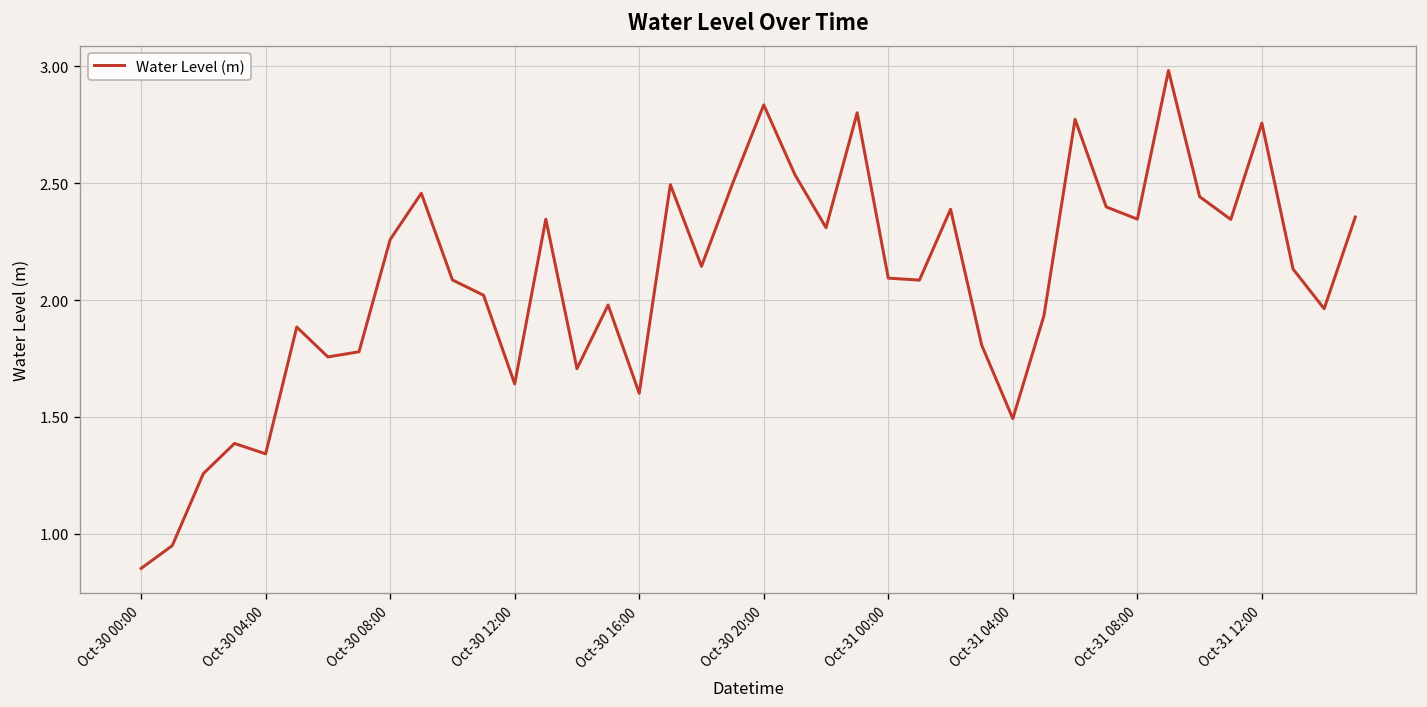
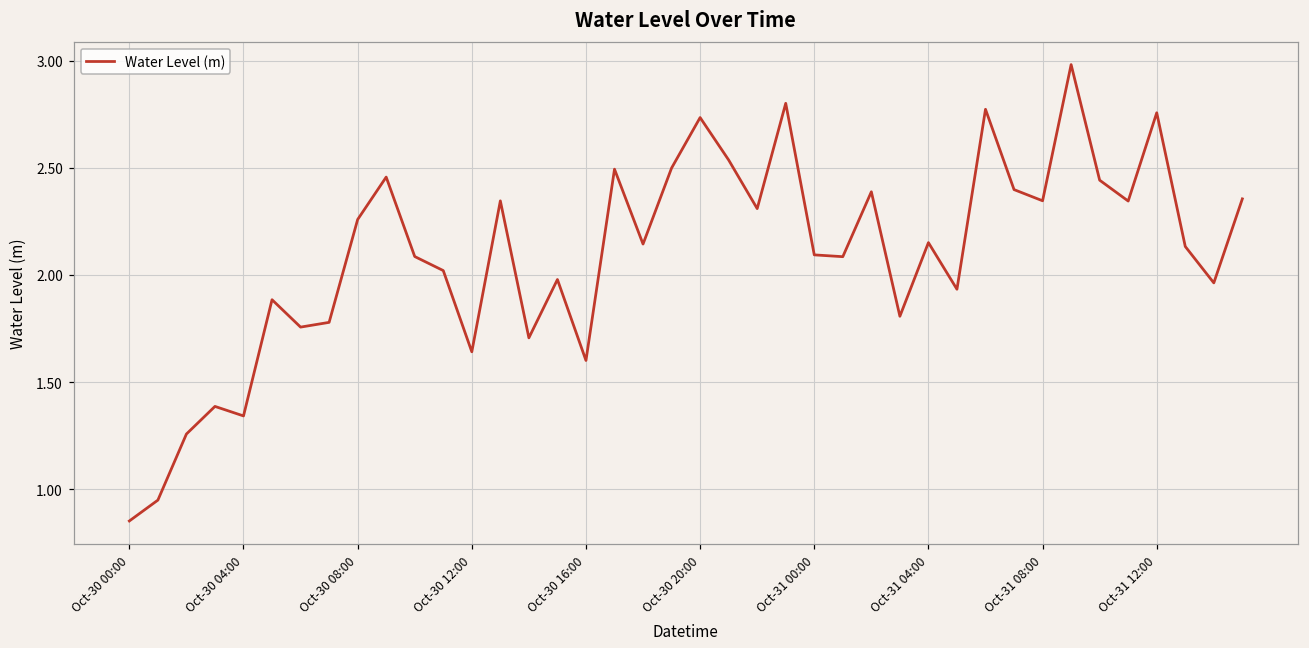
  {
    "Oct-30 00:00": 0.85,
    "Oct-30 04:00": 1.34,
    "Oct-30 08:00": 2.26,
    "Oct-30 12:00": 1.64,
    "Oct-30 16:00": 1.60,
-   "Oct-30 20:00": 2.84,
+   "Oct-30 20:00": 2.74,
    "Oct-31 00:00": 2.09,
-   "Oct-31 04:00": 1.49,
+   "Oct-31 04:00": 2.15,
    "Oct-31 08:00": 2.35,
    "Oct-31 12:00": 2.76
  }
